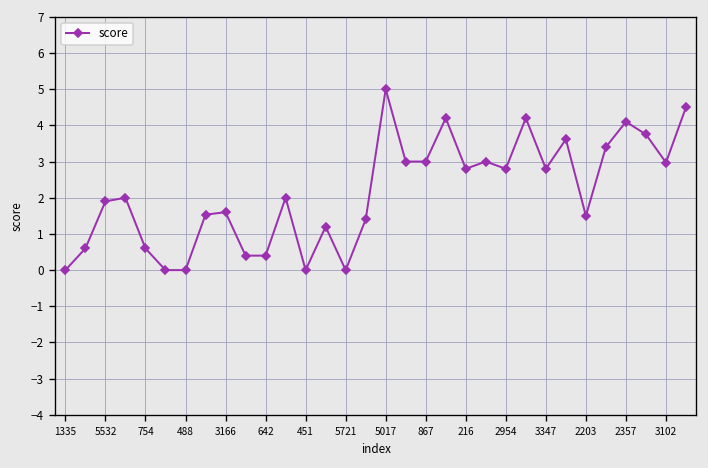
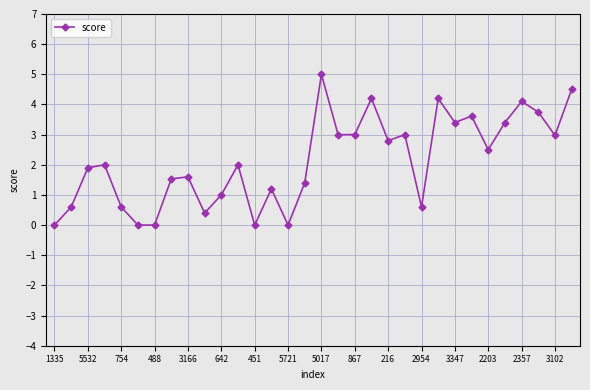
  {
    "1335": 0.0,
    "5532": 1.9,
    "754": 0.6,
    "488": 0.0,
    "3166": 1.6,
-   "642": 0.4,
+   "642": 1.0,
    "451": 0.0,
    "5721": 0.0,
    "5017": 5.0,
    "867": 3.0,
    "216": 2.8,
-   "2954": 2.8,
-   "3347": 2.8,
-   "2203": 1.5,
+   "2954": 0.6,
+   "3347": 3.4,
+   "2203": 2.5,
    "2357": 4.1,
    "3102": 3.0
  }
